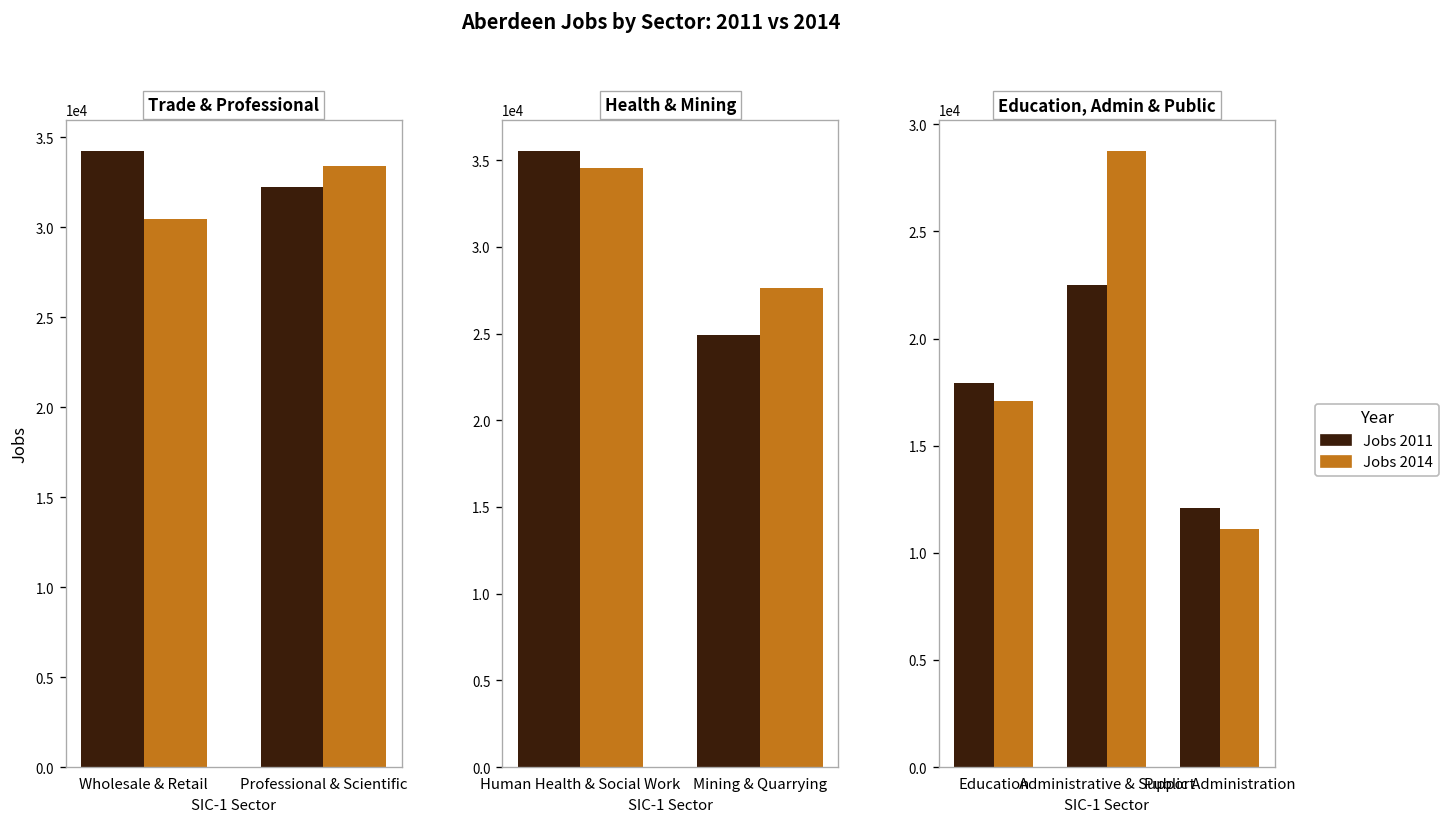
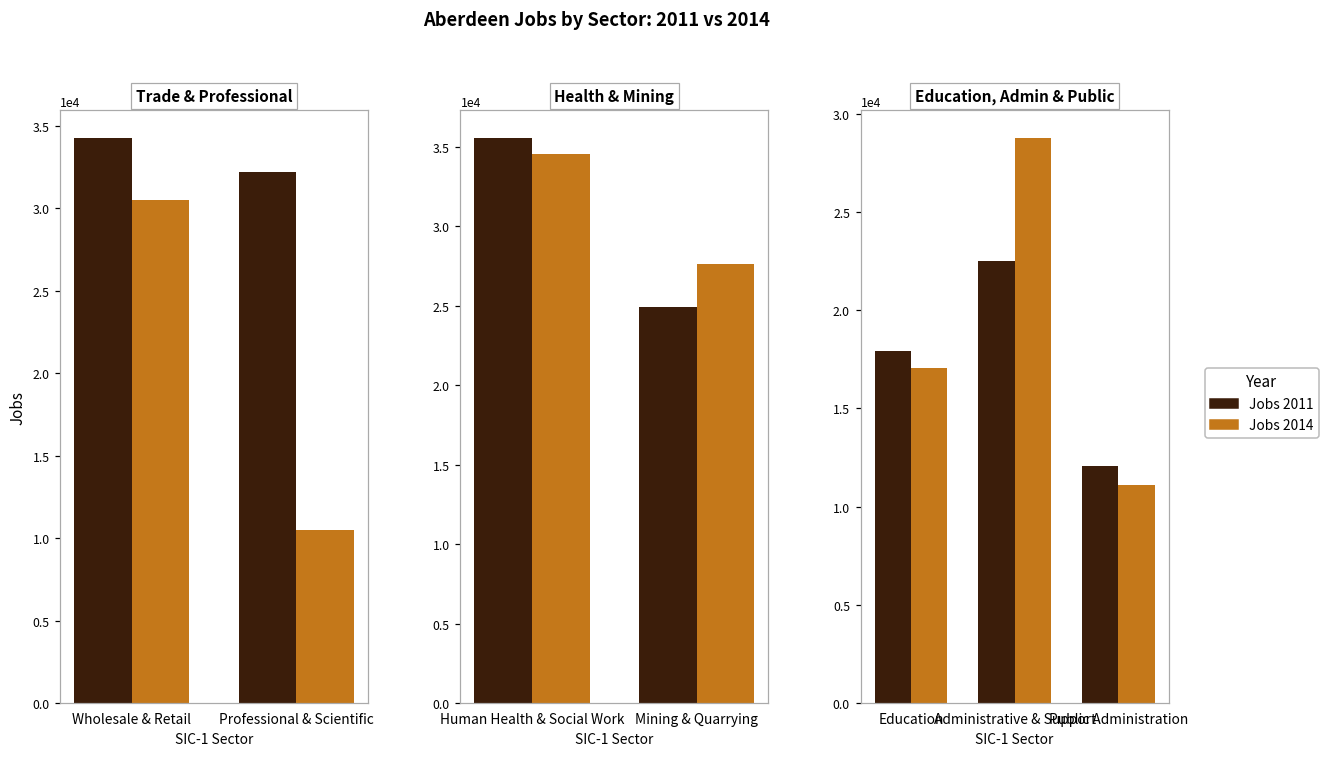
  {
    "Trade & Professional": {
      "Jobs 2011": {
        "Wholesale & Retail": 34200,
        "Professional & Scientific": 32200
      },
      "Jobs 2014": {
        "Wholesale & Retail": 30500,
-       "Professional & Scientific": 33400
+       "Professional & Scientific": 10500
      }
    },
    "Health & Mining": {
      "Jobs 2011": {
        "Human Health & Social Work": 35500,
        "Mining & Quarrying": 24900
      },
      "Jobs 2014": {
        "Human Health & Social Work": 34600,
        "Mining & Quarrying": 27600
      }
    }
  }
